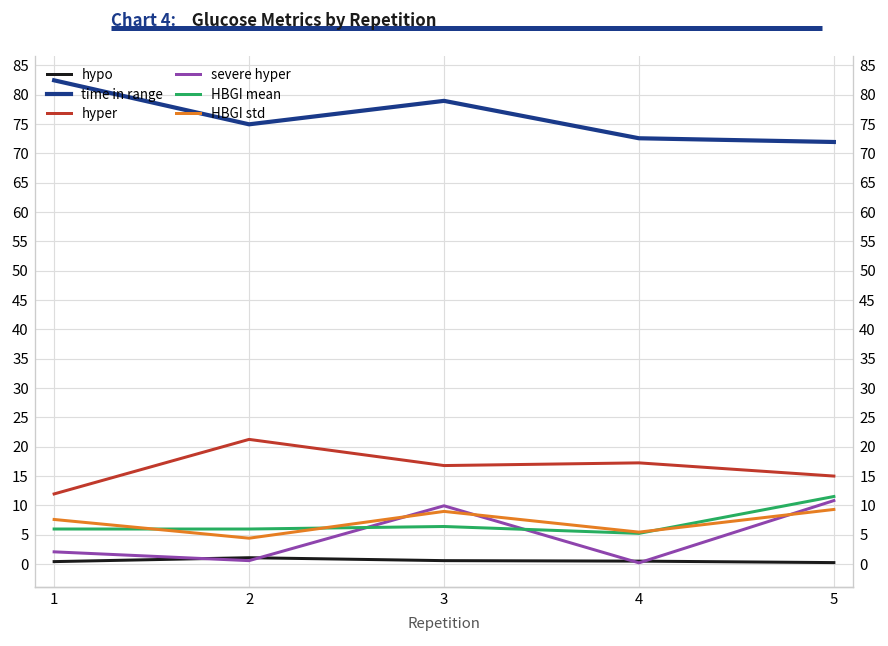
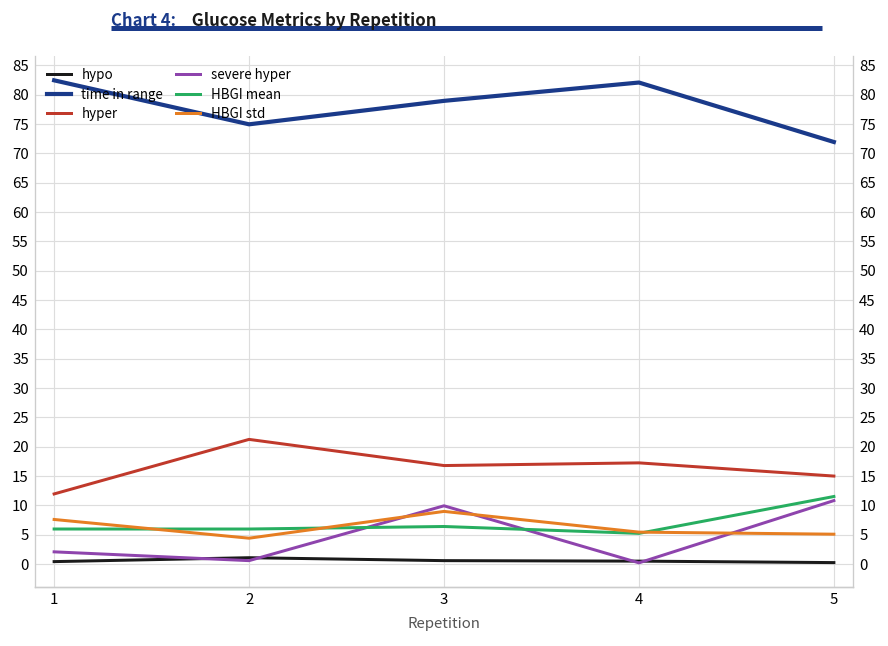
  {
    "hypo": {
      "1": 0,
      "3": 1,
      "5": 0
    },
    "time in range": {
      "1": 82,
      "2": 75,
      "3": 79,
-     "4": 73,
+     "4": 82,
      "5": 72
    },
    "hyper": {
      "1": 12,
      "2": 21,
      "3": 17,
      "4": 17,
      "5": 15
    },
    "severe hyper": {
      "1": 2,
      "3": 10,
      "5": 11
    },
    "HBGI mean": {
      "1": 6,
      "2": 6,
      "3": 6,
      "5": 12
    },
    "HBGI std": {
      "1": 8,
      "2": 4,
      "3": 9,
-     "5": 9
+     "5": 5
    }
  }
